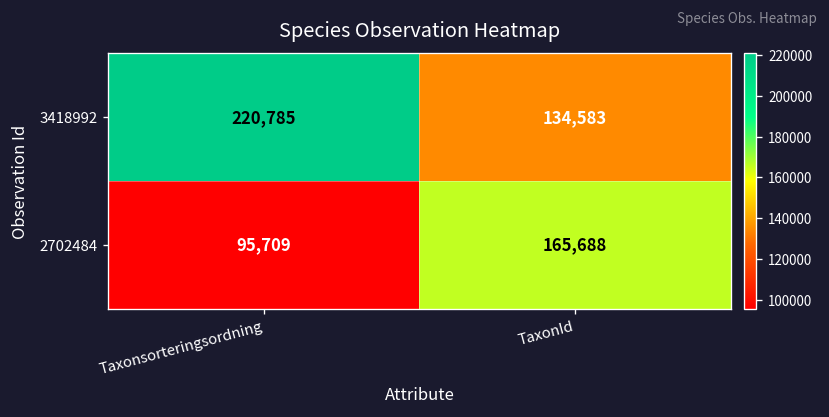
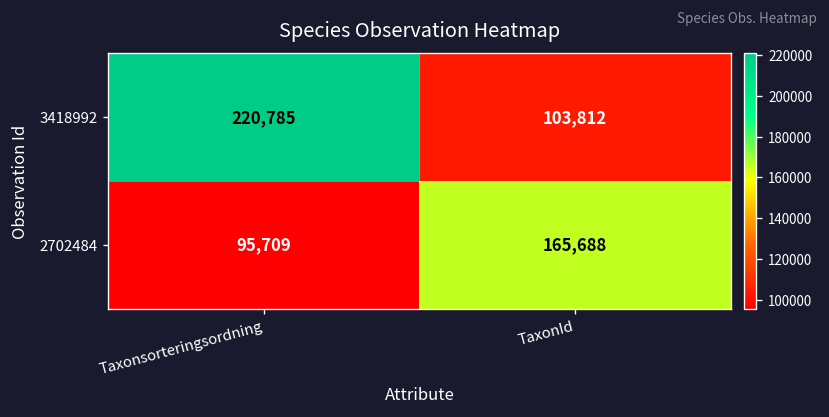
  {
    "3418992": {
      "Taxonsorteringsordning": "220,785",
-     "TaxonId": "134,583"
+     "TaxonId": "103,812"
    },
    "2702484": {
      "Taxonsorteringsordning": "95,709",
      "TaxonId": "165,688"
    }
  }
